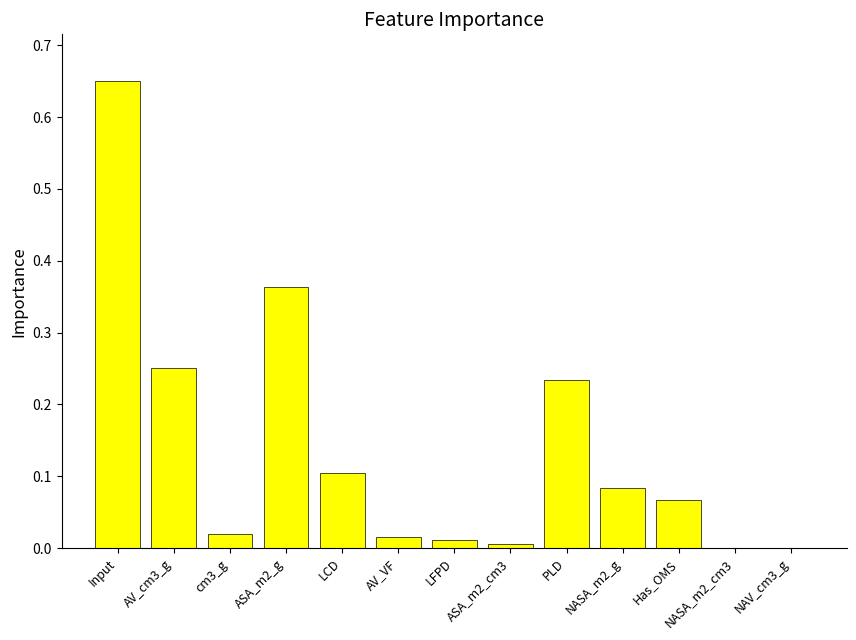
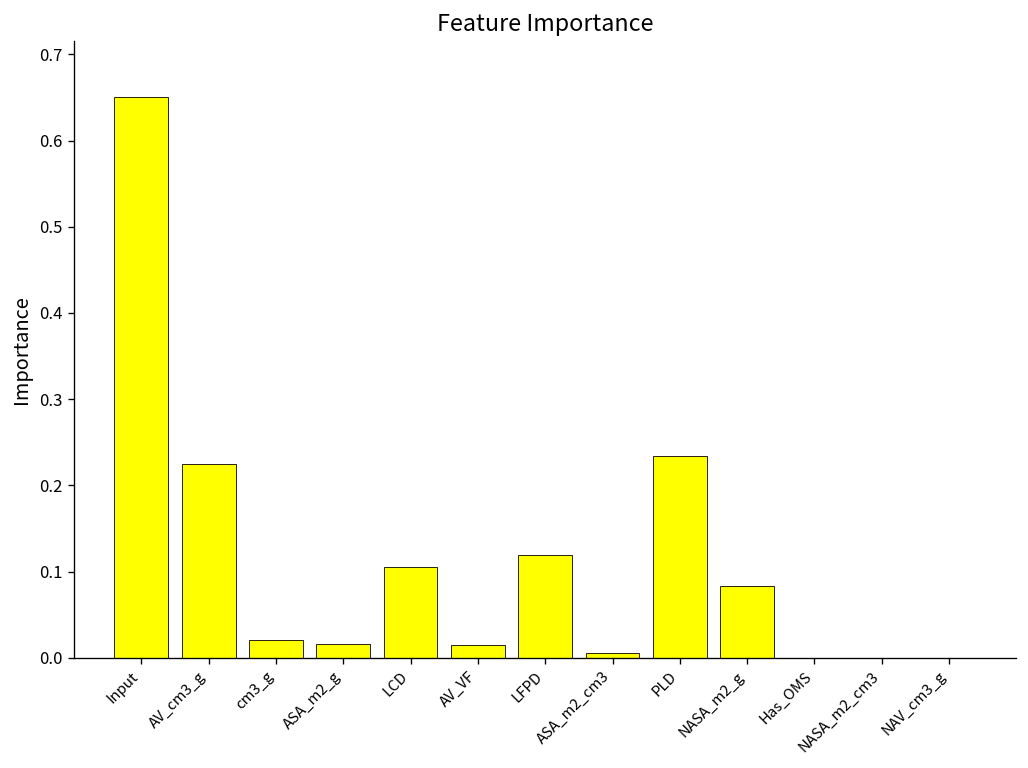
  {
    "Input": 0.65,
-   "AV_cm3_g": 0.25,
+   "AV_cm3_g": 0.23,
    "cm3_g": 0.02,
-   "ASA_m2_g": 0.36,
+   "ASA_m2_g": 0.02,
    "LCD": 0.10,
    "AV_VF": 0.02,
-   "LFPD": 0.01,
+   "LFPD": 0.12,
    "ASA_m2_cm3": 0.01,
    "PLD": 0.23,
    "NASA_m2_g": 0.08,
-   "Has_OMS": 0.07
+   "Has_OMS": 0.00
  }
